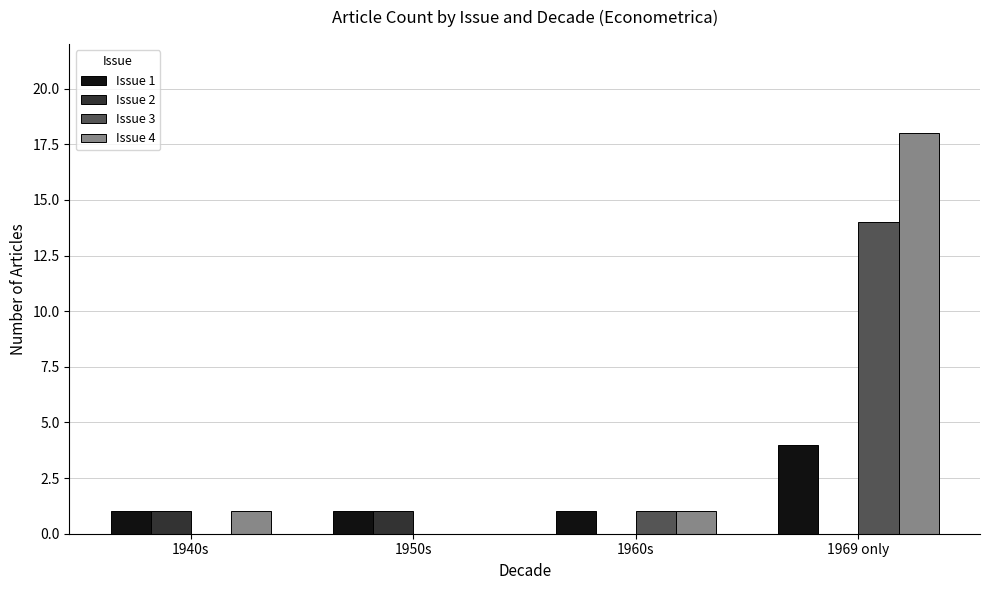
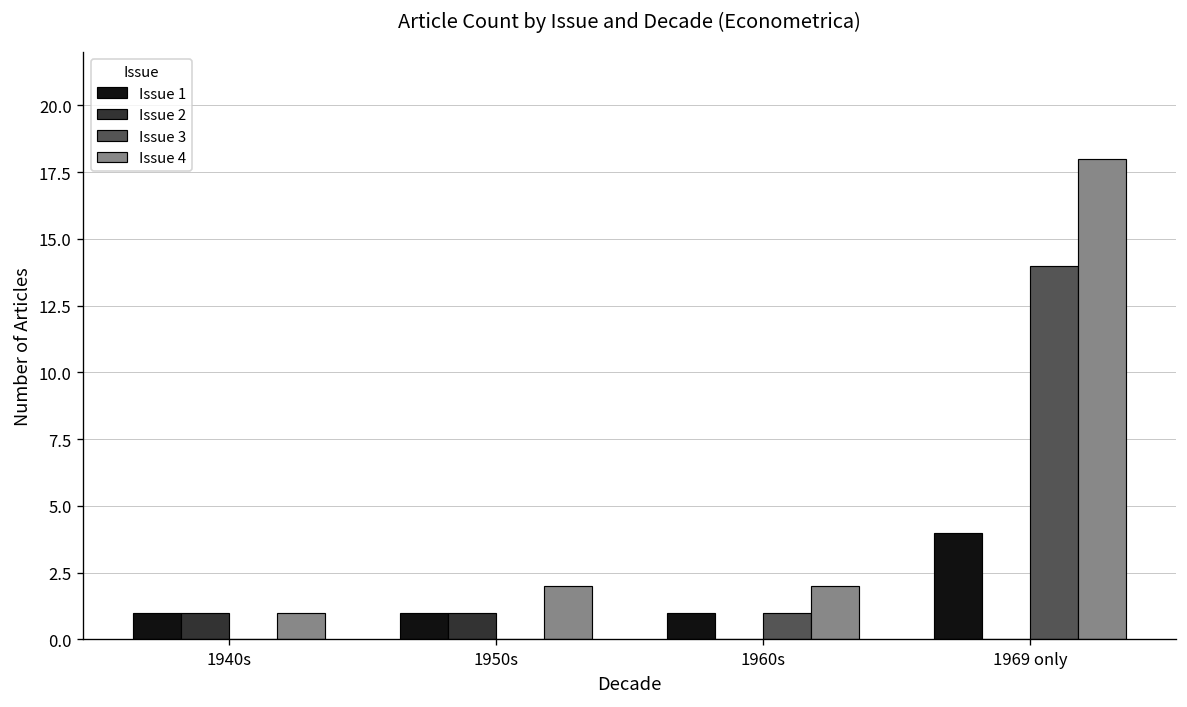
  {
    "Issue 4": {
      "1940s": 1,
-     "1950s": 0,
-     "1960s": 1,
+     "1950s": 2,
+     "1960s": 2,
      "1969 only": 18
    }
  }
